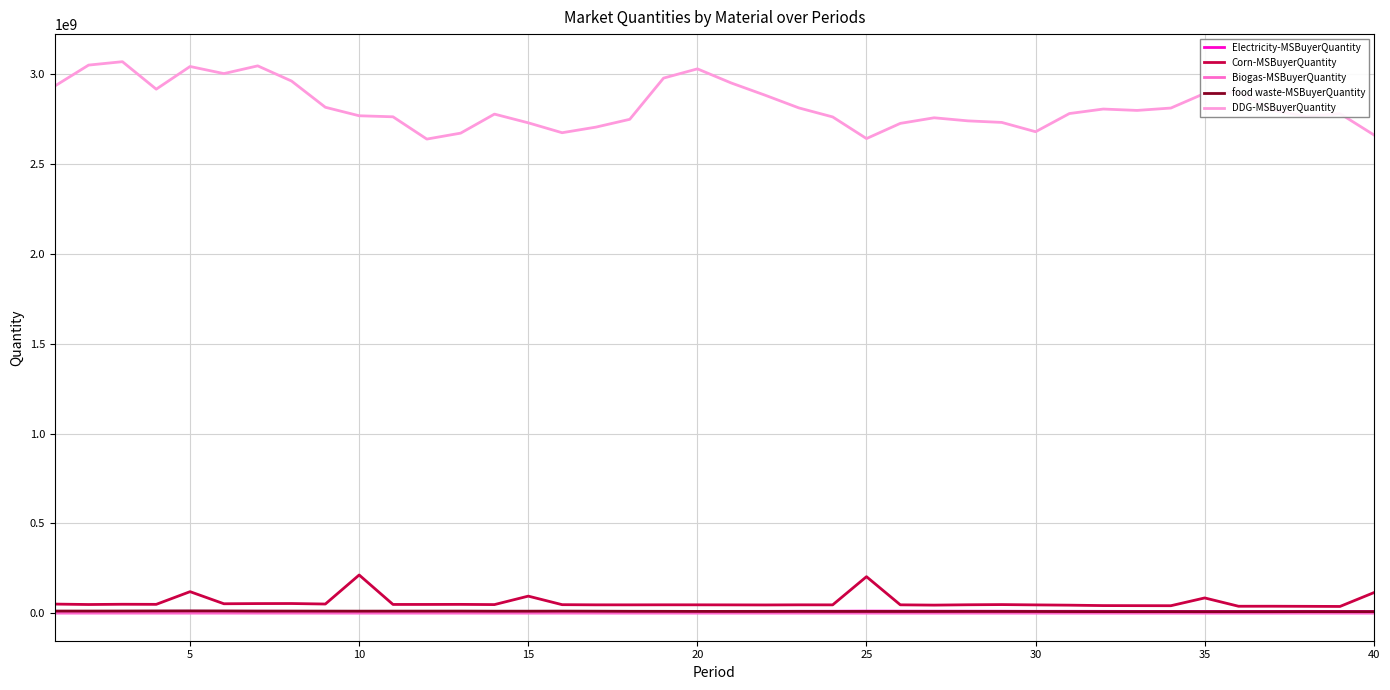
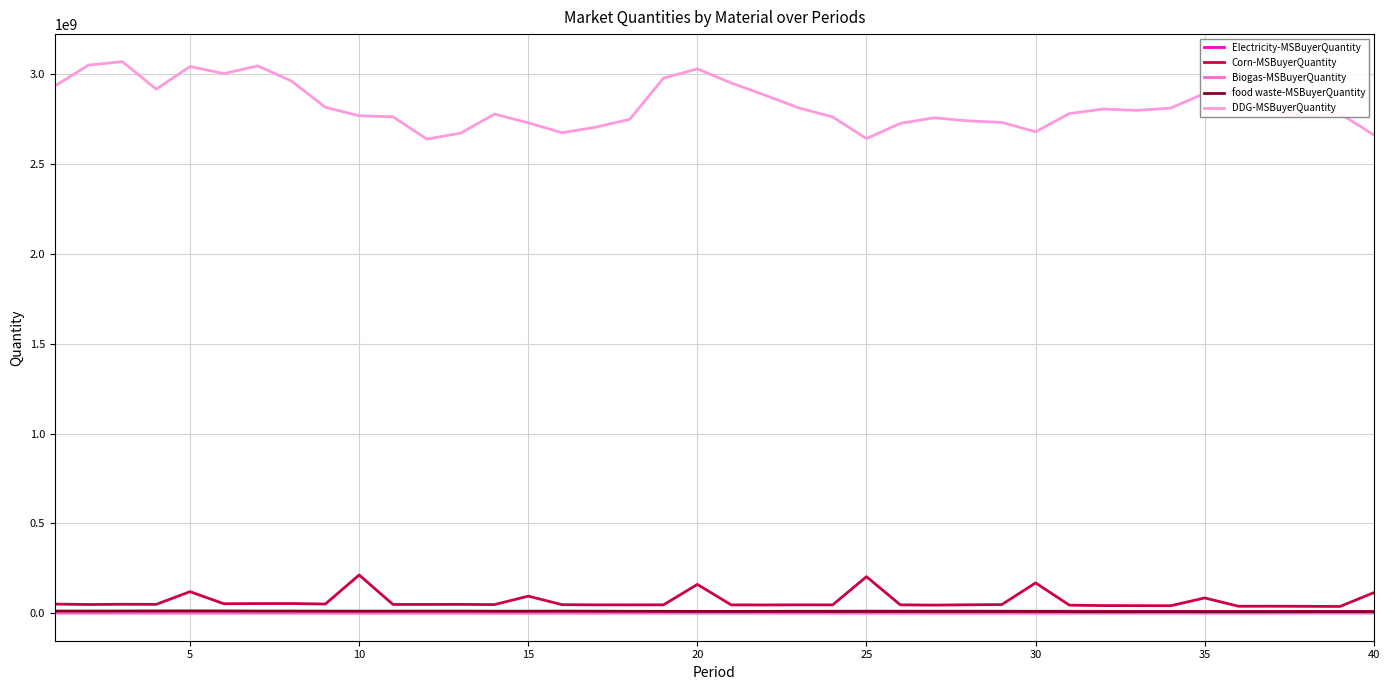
  {
    "Corn-MSBuyerQuantity": {
      "5": 120000000,
      "10": 210000000,
      "15": 100000000,
-     "20": 50000000,
+     "20": 160000000,
      "25": 200000000,
-     "30": 50000000,
+     "30": 170000000,
      "35": 90000000,
      "40": 110000000
    }
  }
